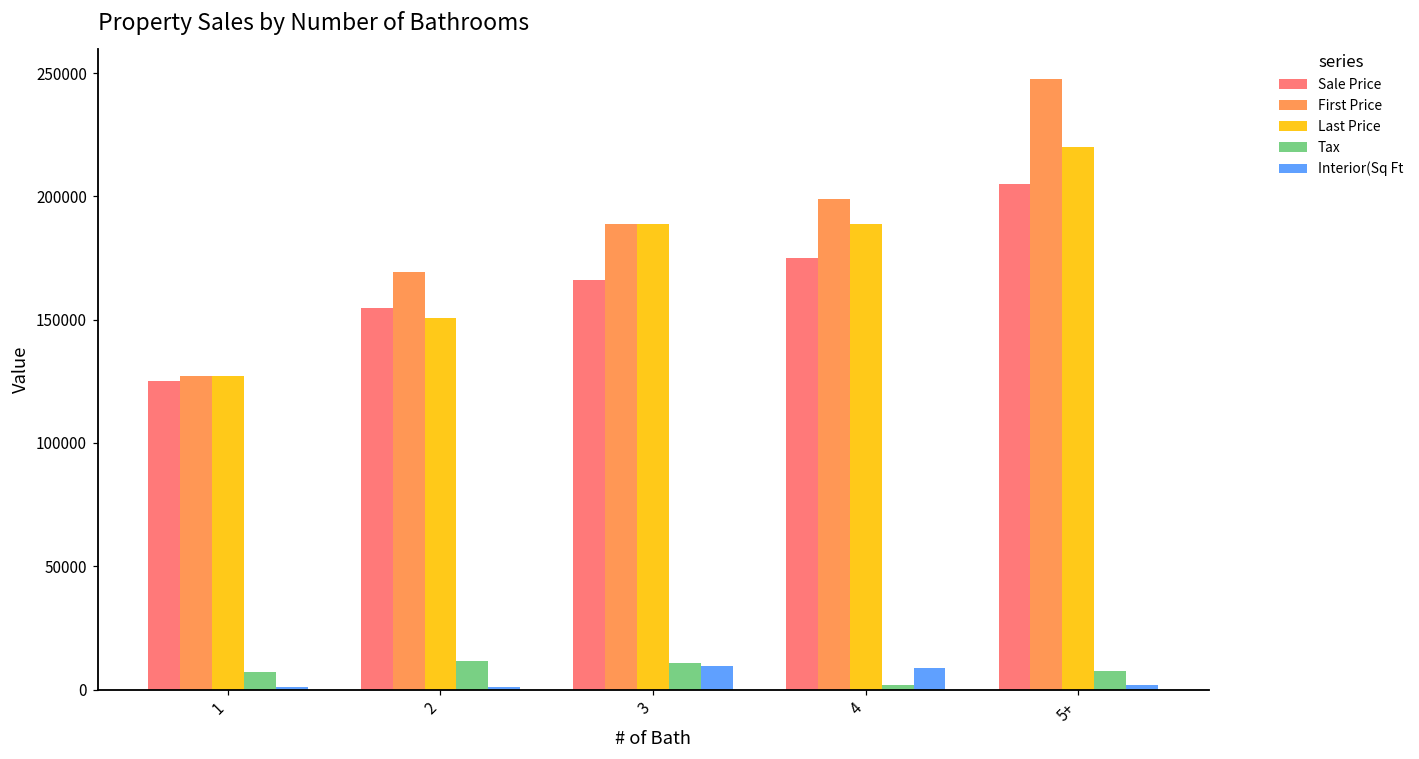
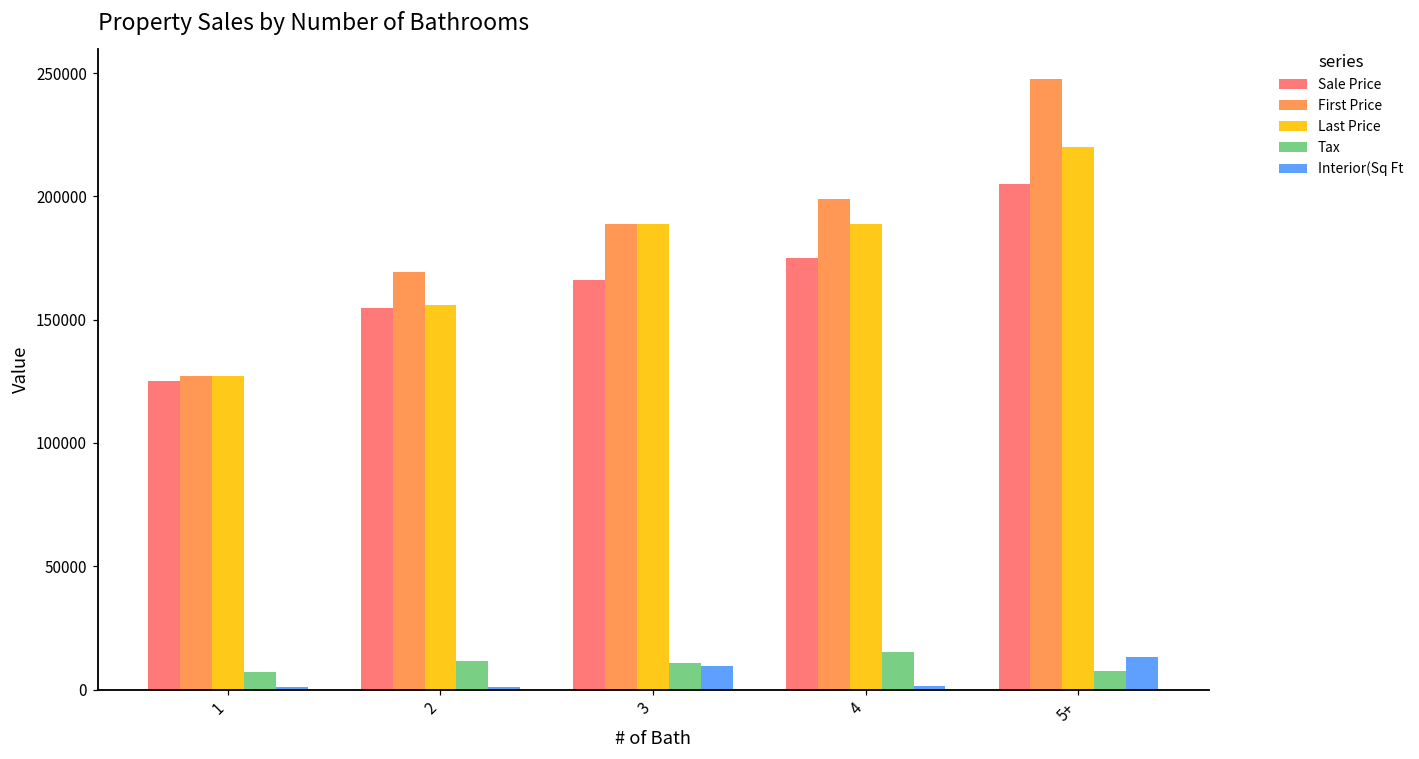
  {
    "Last Price": {
      "1": 127000,
-     "2": 151000,
+     "2": 156000,
      "3": 189000,
      "4": 189000,
      "5+": 220000
    },
    "Tax": {
      "1": 7000,
      "2": 11000,
      "3": 11000,
-     "4": 2000,
+     "4": 15000,
      "5+": 8000
    },
    "Interior(Sq Ft": {
      "3": 10000,
-     "4": 9000,
-     "5+": 2000
+     "4": 2000,
+     "5+": 13000
    }
  }
